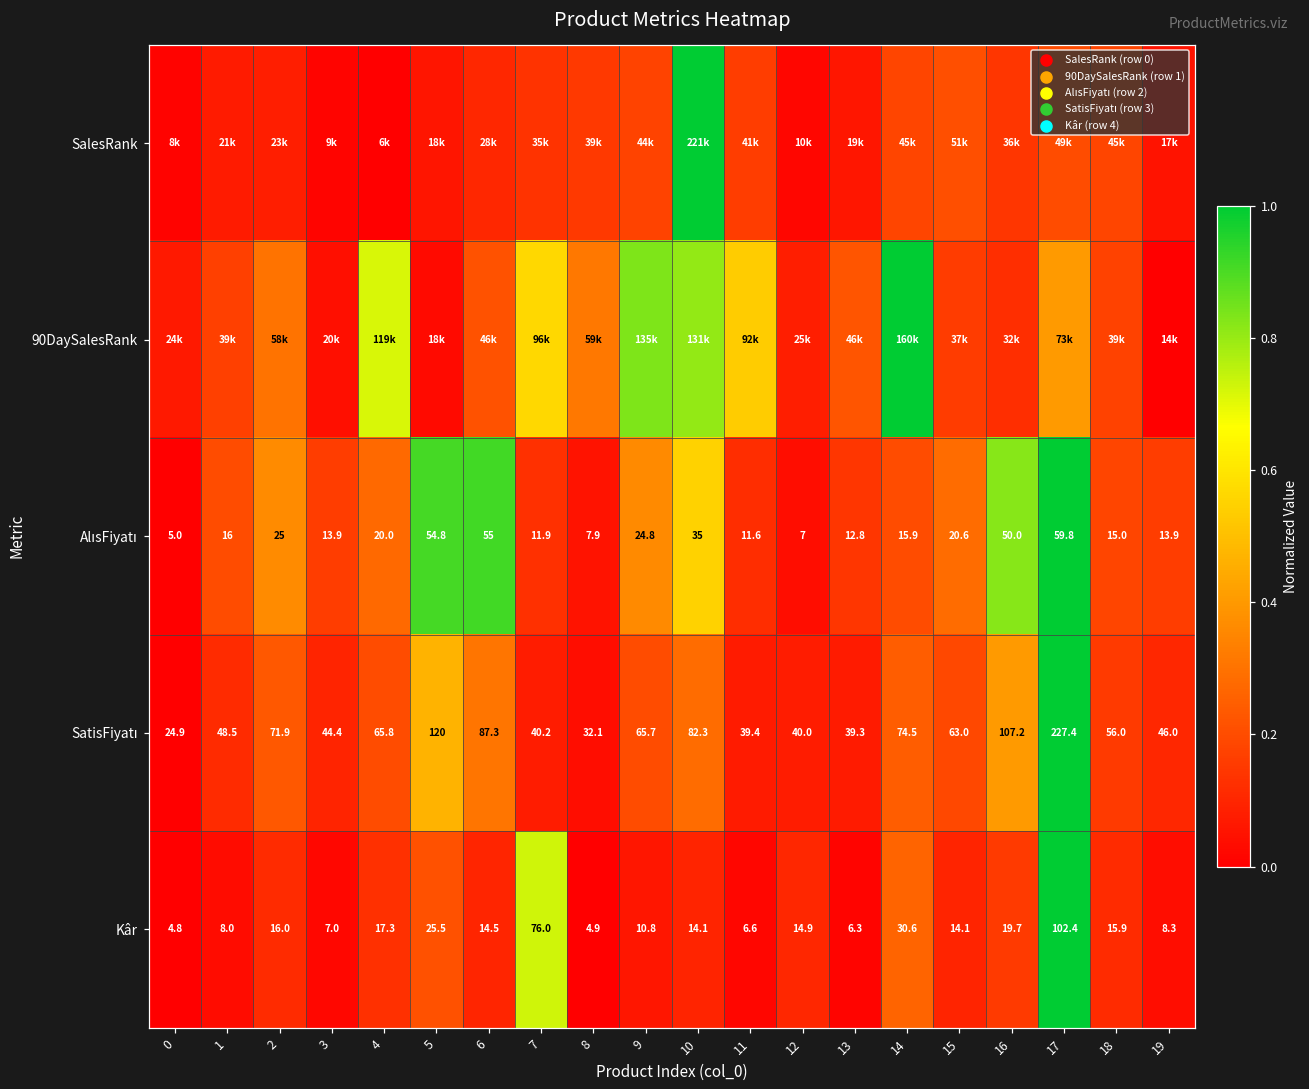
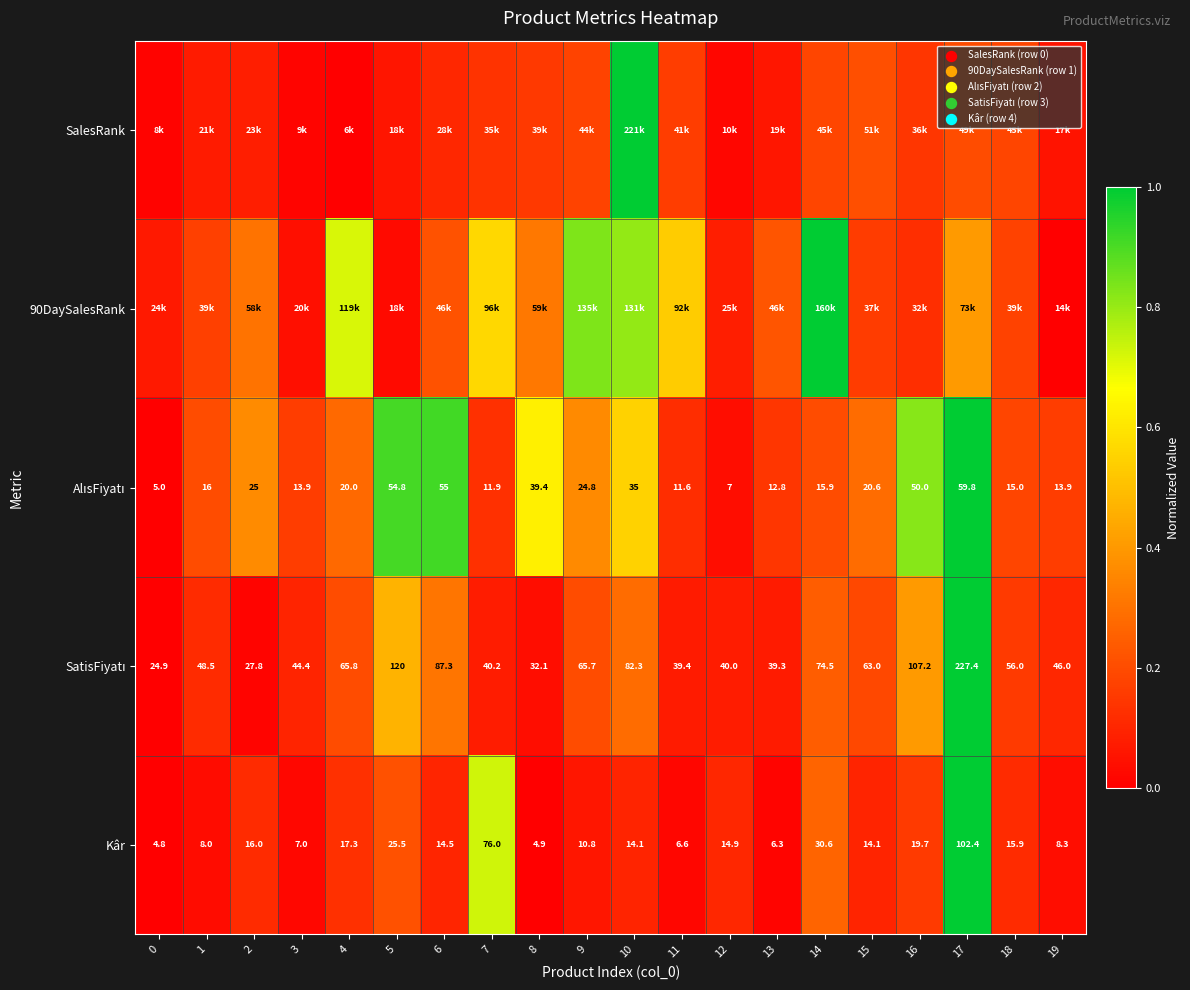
  {
    "SalesRank": {
      "0": "8k",
      "1": "21k",
      "2": "23k",
      "3": "9k",
      "4": "6k",
      "5": "18k",
      "6": "28k",
      "7": "35k",
      "8": "39k",
      "9": "44k",
      "10": "221k",
      "11": "41k",
      "12": "10k",
      "13": "19k",
      "14": "45k",
      "15": "51k",
      "16": "36k"
    },
    "90DaySalesRank": {
      "0": "24k",
      "1": "39k",
      "2": "58k",
      "3": "20k",
      "4": "119k",
      "5": "18k",
      "6": "46k",
      "7": "96k",
      "8": "59k",
      "9": "135k",
      "10": "131k",
      "11": "92k",
      "12": "25k",
      "13": "46k",
      "14": "160k",
      "15": "37k",
      "16": "32k",
      "17": "73k",
      "18": "39k",
      "19": "14k"
    },
    "AlısFiyatı": {
      "0": "5.0",
      "1": "16",
      "2": "25",
      "3": "13.9",
      "4": "20.0",
      "5": "54.8",
      "6": "55",
      "7": "11.9",
-     "8": "7.9",
+     "8": "39.4",
      "9": "24.8",
      "10": "35",
      "11": "11.6",
      "12": "7",
      "13": "12.8",
      "14": "15.9",
      "15": "20.6",
      "16": "50.0",
      "17": "59.8",
      "18": "15.0",
      "19": "13.9"
    },
    "SatisFiyatı": {
      "0": "24.9",
      "1": "48.5",
-     "2": "71.9",
+     "2": "27.8",
      "3": "44.4",
      "4": "65.8",
      "5": "120",
      "6": "87.3",
      "7": "40.2",
      "8": "32.1",
      "9": "65.7",
      "10": "82.3",
      "11": "39.4",
      "12": "40.0",
      "13": "39.3",
      "14": "74.5",
      "15": "63.0",
      "16": "107.2",
      "17": "227.4",
      "18": "56.0",
      "19": "46.0"
    },
    "Kâr": {
      "0": "4.8",
      "1": "8.0",
      "2": "16.0",
      "3": "7.0",
      "4": "17.3",
      "5": "25.5",
      "6": "14.5",
      "7": "76.0",
      "8": "4.9",
      "9": "10.8",
      "10": "14.1",
      "11": "6.6",
      "12": "14.9",
      "13": "6.3",
      "14": "30.6",
      "15": "14.1",
      "16": "19.7",
      "17": "102.4",
      "18": "15.9",
      "19": "8.3"
    }
  }
